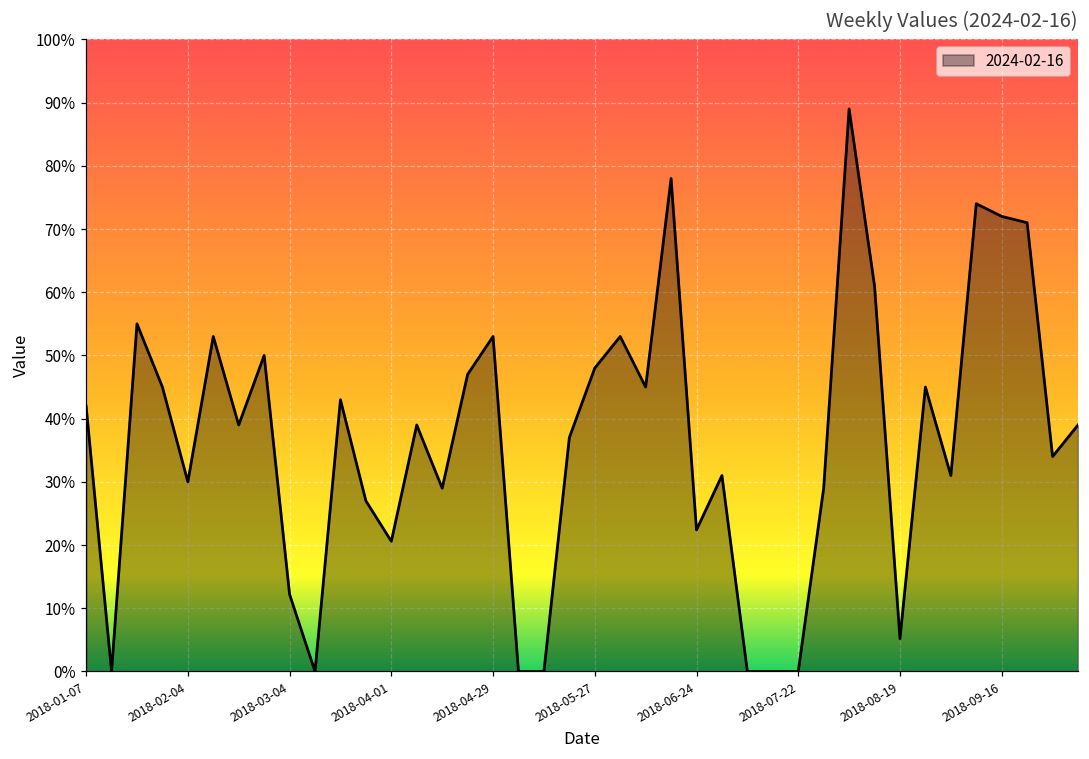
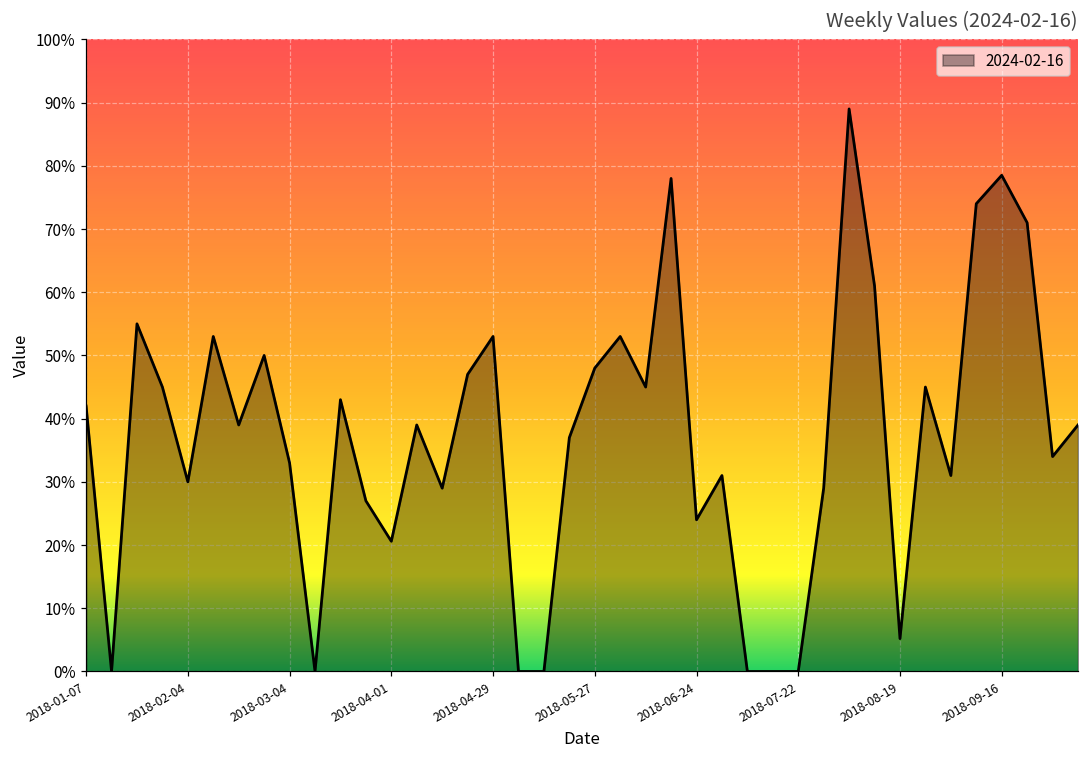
  {
    "2018-01-07": "42%",
    "2018-02-04": "30%",
-   "2018-03-04": "12%",
+   "2018-03-04": "33%",
    "2018-04-01": "21%",
    "2018-04-29": "53%",
    "2018-05-27": "48%",
-   "2018-06-24": "22%",
+   "2018-06-24": "24%",
    "2018-07-22": "0%",
    "2018-08-19": "5%",
-   "2018-09-16": "72%"
+   "2018-09-16": "79%"
  }
